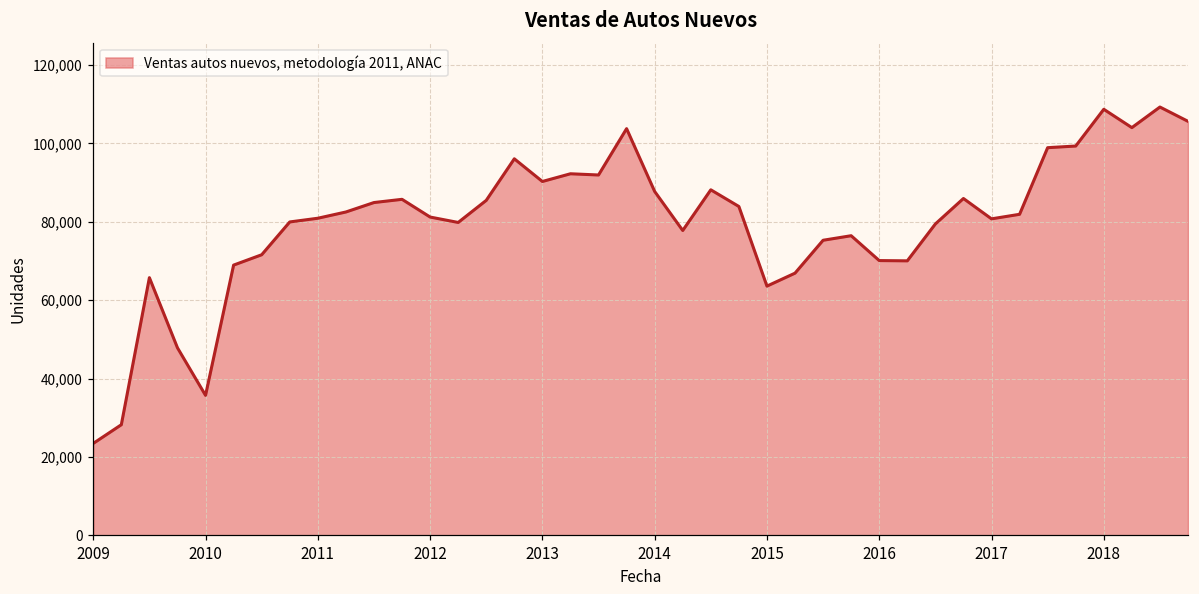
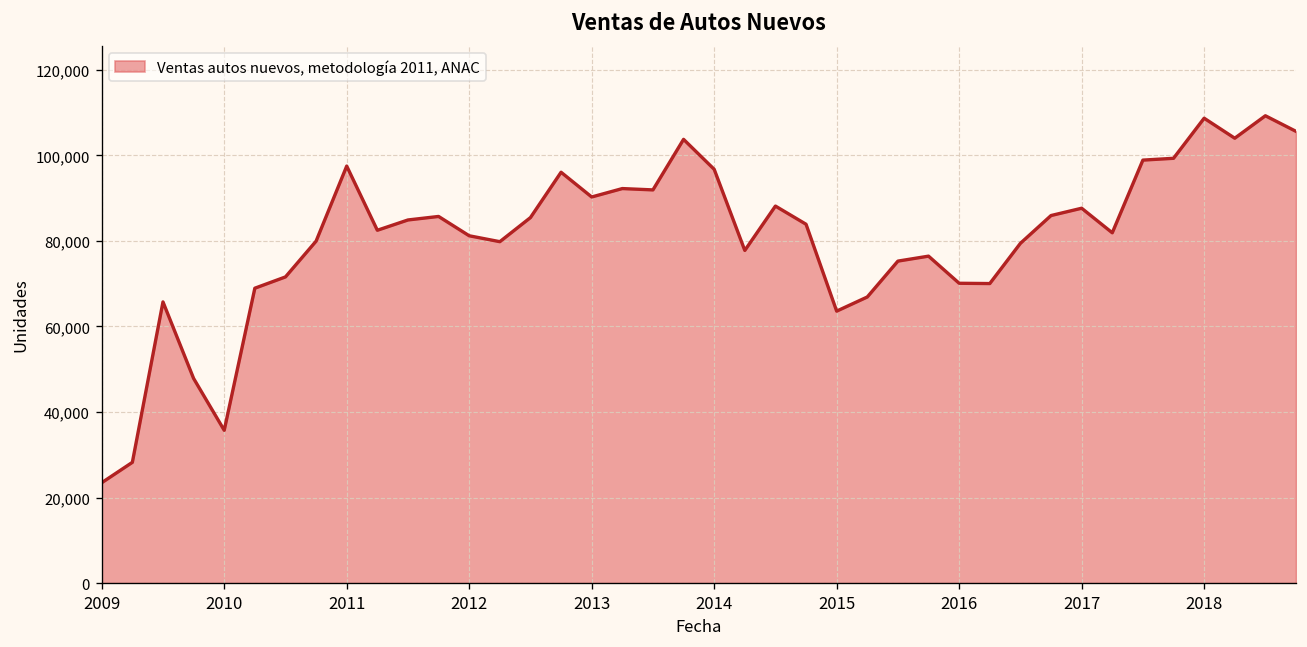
  {
    "2009": "23,000",
    "2010": "36,000",
-   "2011": "81,000",
+   "2011": "98,000",
    "2012": "81,000",
    "2013": "90,000",
-   "2014": "88,000",
+   "2014": "97,000",
    "2015": "64,000",
    "2016": "70,000",
-   "2017": "81,000",
+   "2017": "88,000",
    "2018": "109,000"
  }
